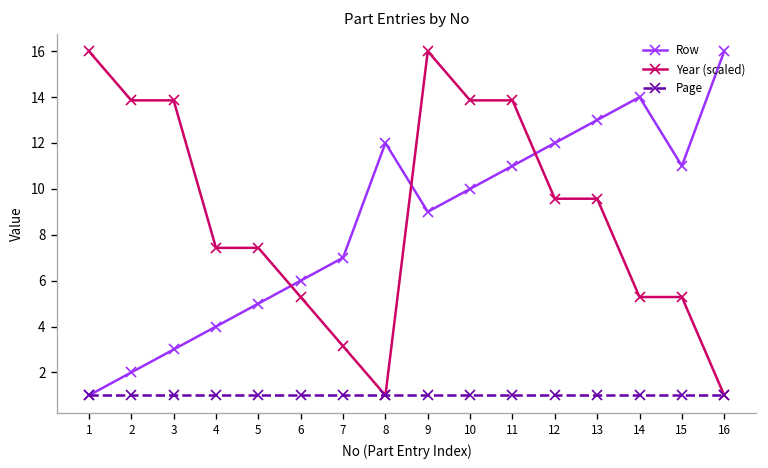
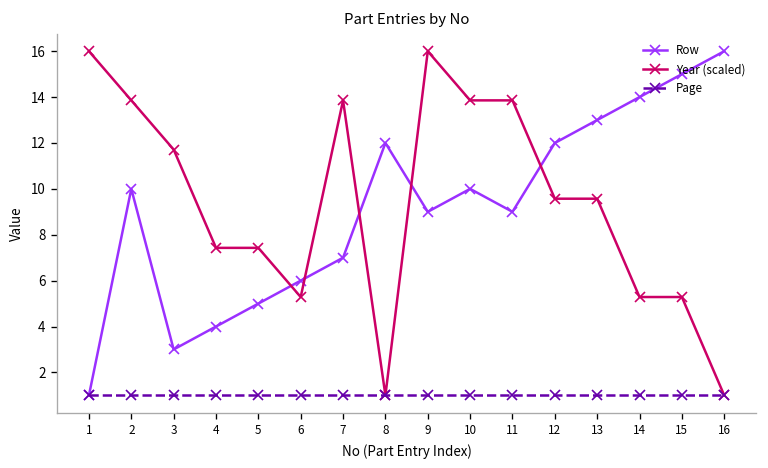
  {
    "Row": {
-     "2": 2,
+     "2": 10,
      "3": 3,
      "4": 4,
      "5": 5,
      "6": 6,
      "7": 7,
      "8": 12,
      "9": 9,
      "10": 10,
-     "11": 11,
+     "11": 9,
      "12": 12,
      "13": 13,
      "14": 14,
-     "15": 11,
+     "15": 15,
      "16": 16
    },
    "Year (scaled)": {
      "1": 16.0,
      "2": 13.9,
-     "3": 13.9,
+     "3": 11.7,
      "4": 7.4,
      "5": 7.4,
      "6": 5.3,
-     "7": 3.1,
+     "7": 13.9,
      "9": 16.0,
      "10": 13.9,
      "11": 13.9,
      "12": 9.6,
      "13": 9.6,
      "14": 5.3,
      "15": 5.3
    },
    "Page": {
      "2": 1.0,
      "3": 1.0,
      "4": 1.0,
      "5": 1.0,
      "6": 1.0,
      "7": 1.0,
      "9": 1.0,
      "10": 1.0,
      "11": 1.0,
      "12": 1.0,
      "13": 1.0,
      "14": 1.0,
      "15": 1.0
    }
  }
